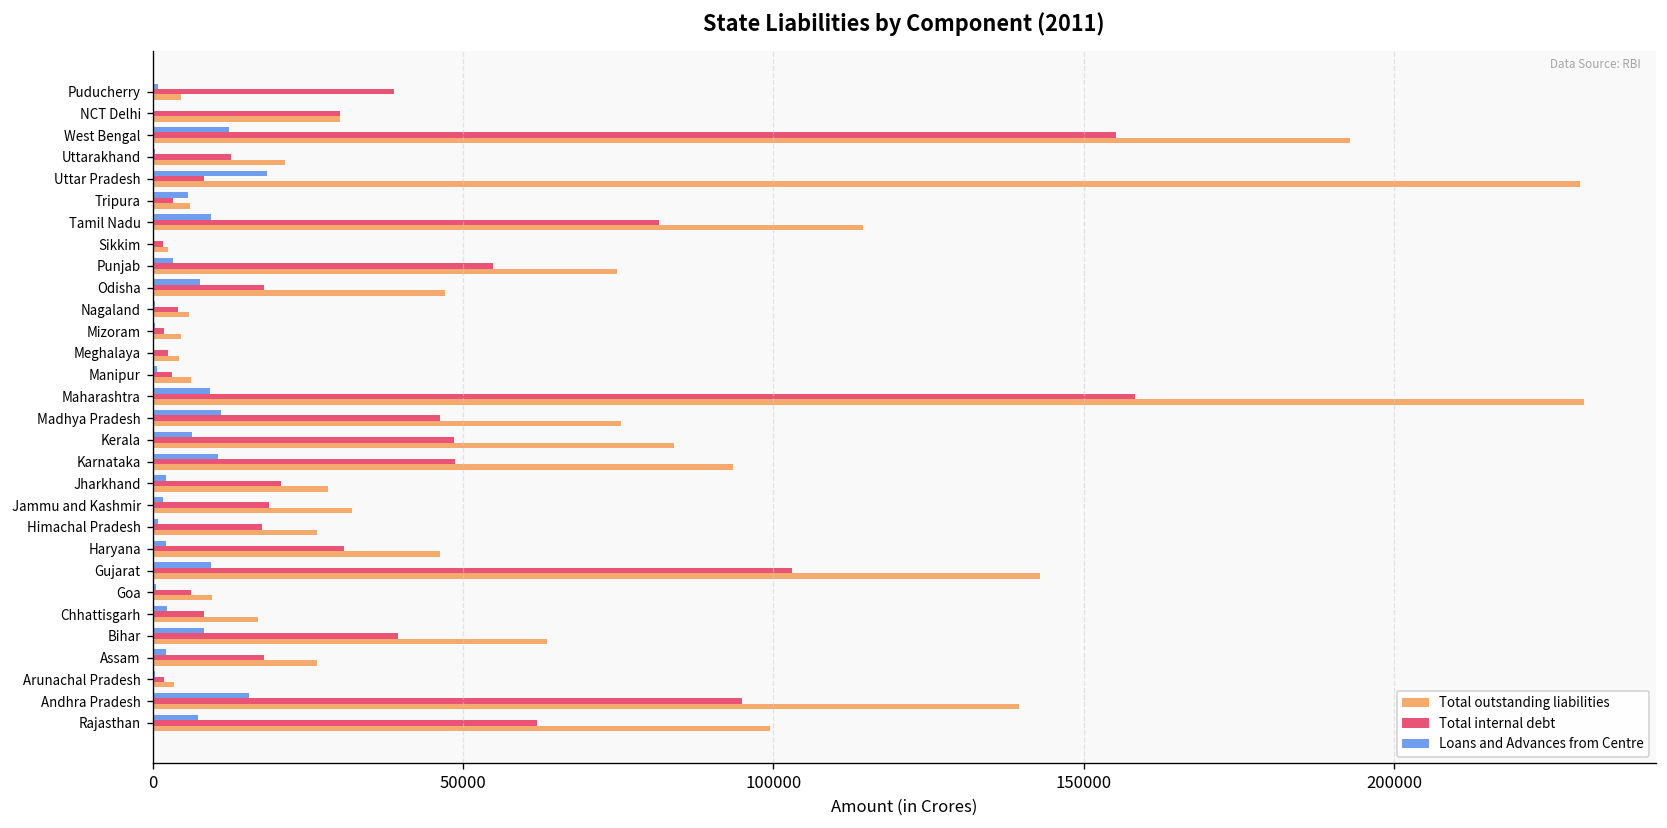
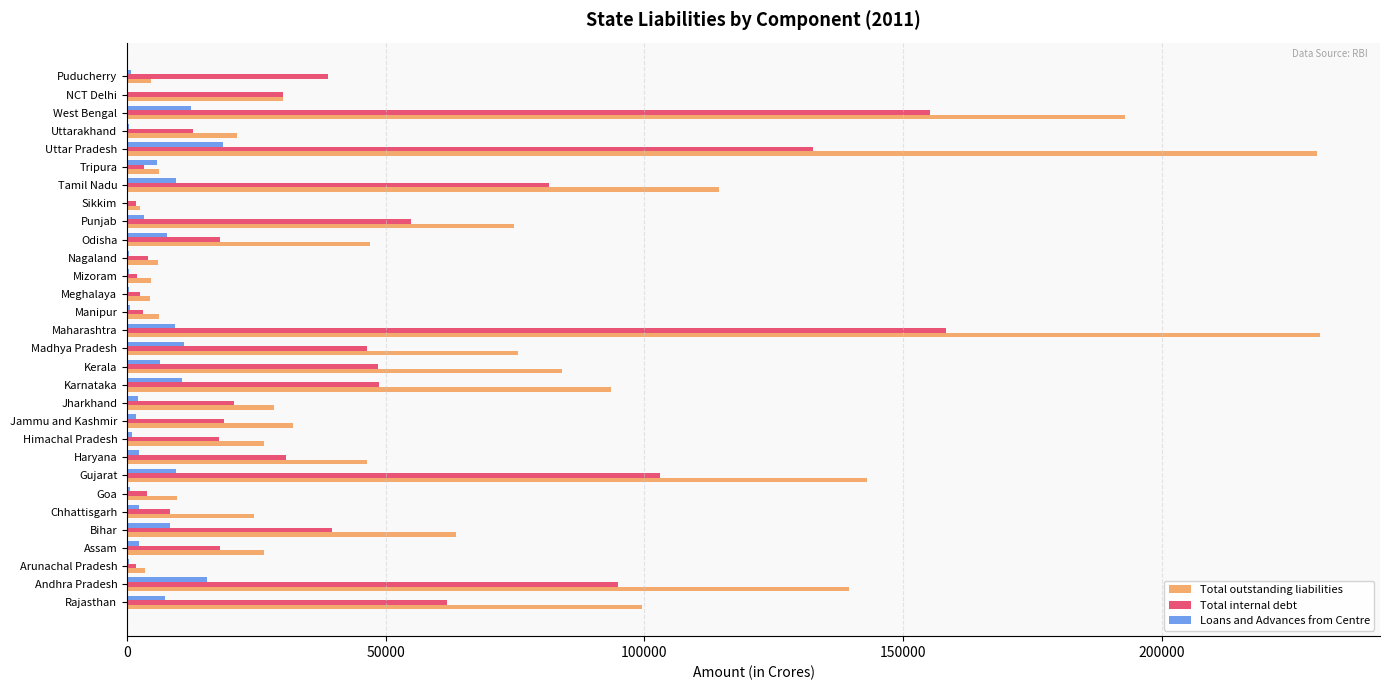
  {
    "Total outstanding liabilities": {
      "Puducherry": 5000,
      "NCT Delhi": 30000,
      "West Bengal": 193000,
      "Uttarakhand": 21000,
      "Uttar Pradesh": 230000,
      "Tripura": 6000,
      "Tamil Nadu": 114000,
      "Sikkim": 2000,
      "Punjab": 75000,
      "Odisha": 47000,
      "Nagaland": 6000,
      "Mizoram": 5000,
      "Meghalaya": 4000,
      "Manipur": 6000,
      "Maharashtra": 231000,
      "Madhya Pradesh": 76000,
      "Kerala": 84000,
      "Karnataka": 93000,
      "Jharkhand": 28000,
      "Jammu and Kashmir": 32000,
      "Himachal Pradesh": 26000,
      "Haryana": 46000,
      "Gujarat": 143000,
      "Goa": 10000,
-     "Chhattisgarh": 17000,
+     "Chhattisgarh": 25000,
      "Bihar": 64000,
      "Assam": 26000,
      "Arunachal Pradesh": 4000,
      "Andhra Pradesh": 140000,
      "Rajasthan": 99000
    },
    "Total internal debt": {
      "Puducherry": 39000,
      "NCT Delhi": 30000,
      "West Bengal": 155000,
      "Uttarakhand": 13000,
-     "Uttar Pradesh": 8000,
+     "Uttar Pradesh": 133000,
      "Tripura": 3000,
      "Tamil Nadu": 82000,
      "Sikkim": 2000,
      "Punjab": 55000,
      "Odisha": 18000,
      "Nagaland": 4000,
      "Mizoram": 2000,
      "Meghalaya": 2000,
      "Manipur": 3000,
      "Maharashtra": 158000,
      "Madhya Pradesh": 46000,
      "Kerala": 49000,
      "Karnataka": 49000,
      "Jharkhand": 21000,
      "Jammu and Kashmir": 19000,
      "Himachal Pradesh": 18000,
      "Haryana": 31000,
      "Gujarat": 103000,
-     "Goa": 6000,
+     "Goa": 4000,
      "Chhattisgarh": 8000,
      "Bihar": 40000,
      "Assam": 18000,
      "Arunachal Pradesh": 2000,
      "Andhra Pradesh": 95000,
      "Rajasthan": 62000
    },
    "Loans and Advances from Centre": {
      "Puducherry": 1000,
      "NCT Delhi": 0,
      "West Bengal": 12000,
      "Uttar Pradesh": 19000,
      "Tripura": 6000,
      "Tamil Nadu": 9000,
      "Punjab": 3000,
      "Odisha": 8000,
      "Manipur": 1000,
      "Maharashtra": 9000,
      "Madhya Pradesh": 11000,
      "Kerala": 6000,
      "Karnataka": 11000,
      "Jharkhand": 2000,
      "Jammu and Kashmir": 2000,
      "Himachal Pradesh": 1000,
      "Haryana": 2000,
      "Gujarat": 9000,
      "Goa": 1000,
      "Chhattisgarh": 2000,
      "Bihar": 8000,
      "Assam": 2000,
      "Andhra Pradesh": 15000,
      "Rajasthan": 7000
    }
  }
